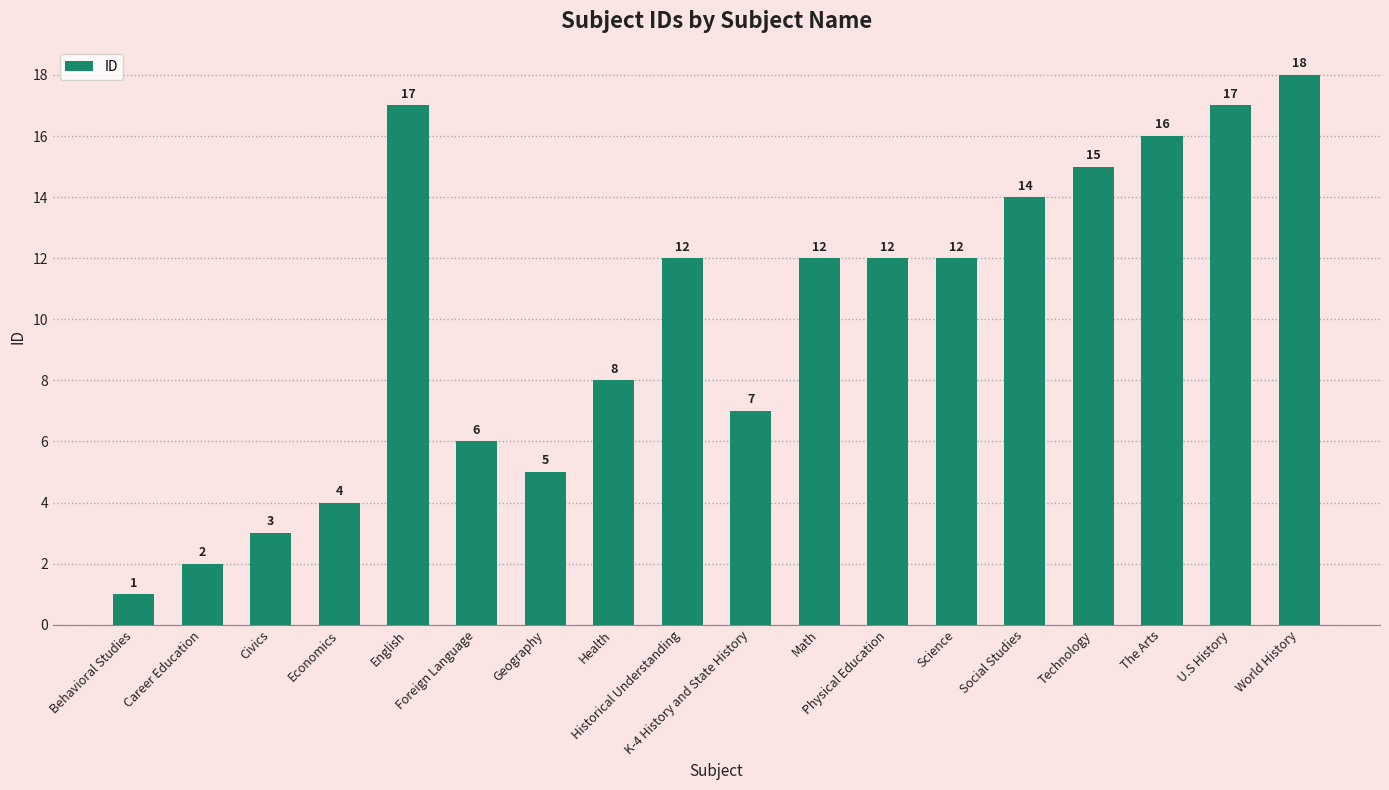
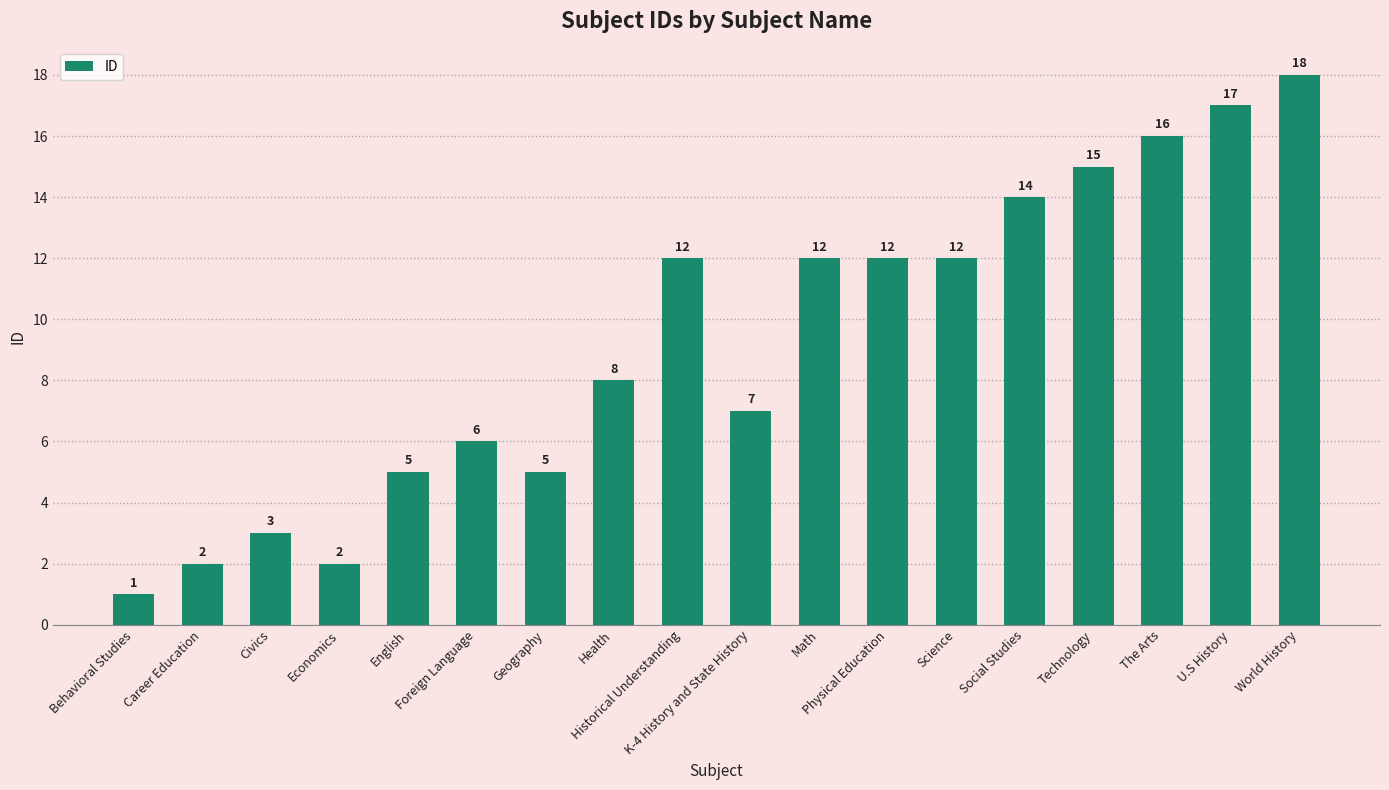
  {
    "Behavioral Studies": 1,
    "Career Education": 2,
    "Civics": 3,
-   "Economics": 4,
-   "English": 17,
+   "Economics": 2,
+   "English": 5,
    "Foreign Language": 6,
    "Geography": 5,
    "Health": 8,
    "Historical Understanding": 12,
    "K-4 History and State History": 7,
    "Math": 12,
    "Physical Education": 12,
    "Science": 12,
    "Social Studies": 14,
    "Technology": 15,
    "The Arts": 16,
    "U.S History": 17,
    "World History": 18
  }
